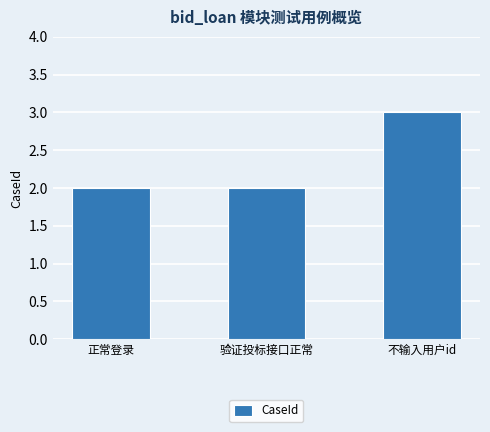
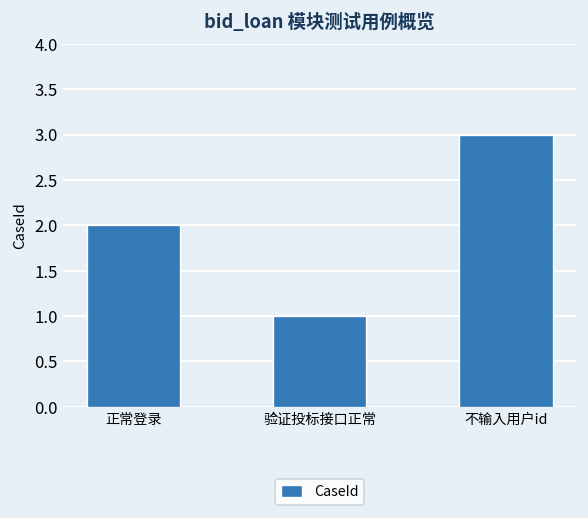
  {
    "正常登录": 2,
-   "验证投标接口正常": 2,
+   "验证投标接口正常": 1,
    "不输入用户id": 3
  }
